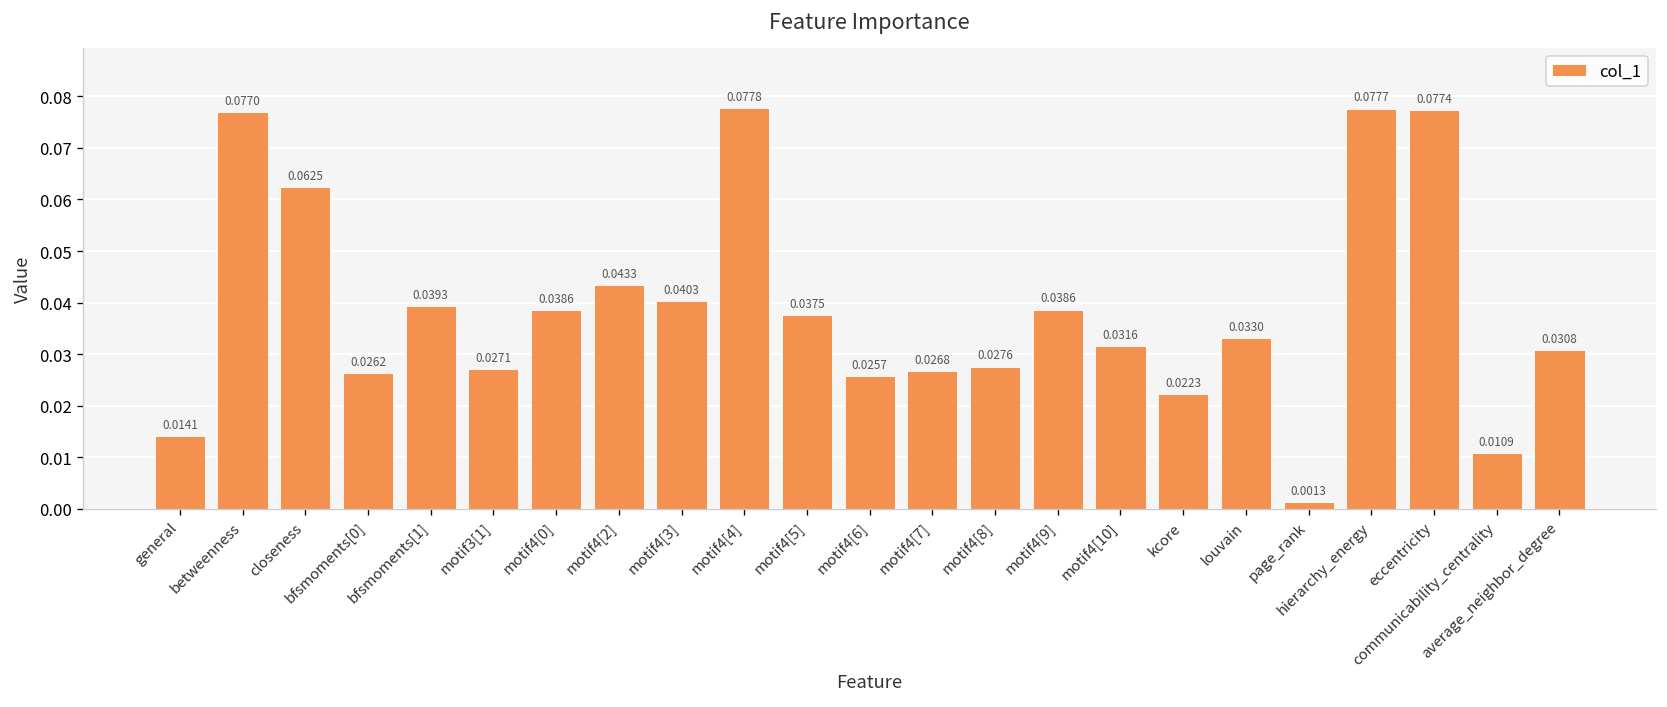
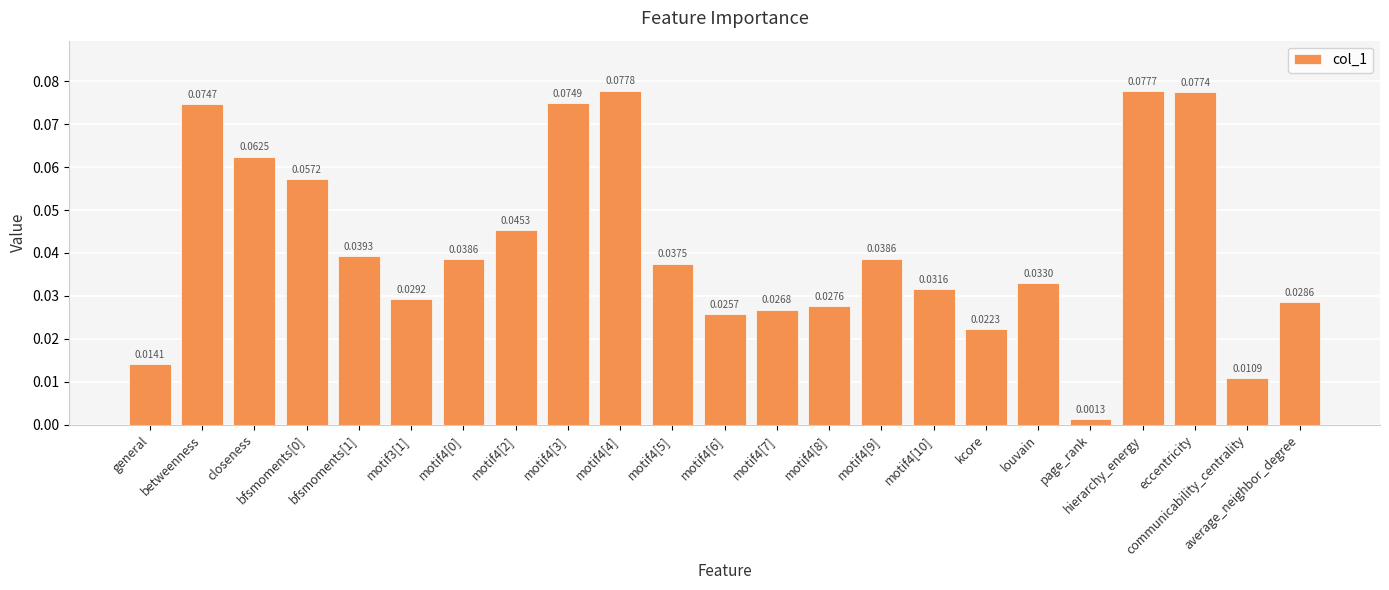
  {
    "general": 0.0141,
-   "betweenness": 0.0770,
+   "betweenness": 0.0747,
    "closeness": 0.0625,
-   "bfsmoments[0]": 0.0262,
+   "bfsmoments[0]": 0.0572,
    "bfsmoments[1]": 0.0393,
-   "motif3[1]": 0.0271,
+   "motif3[1]": 0.0292,
    "motif4[0]": 0.0386,
-   "motif4[2]": 0.0433,
-   "motif4[3]": 0.0403,
+   "motif4[2]": 0.0453,
+   "motif4[3]": 0.0749,
    "motif4[4]": 0.0778,
    "motif4[5]": 0.0375,
    "motif4[6]": 0.0257,
    "motif4[7]": 0.0268,
    "motif4[8]": 0.0276,
    "motif4[9]": 0.0386,
    "motif4[10]": 0.0316,
    "kcore": 0.0223,
    "louvain": 0.0330,
    "page_rank": 0.0013,
    "hierarchy_energy": 0.0777,
    "eccentricity": 0.0774,
    "communicability_centrality": 0.0109,
-   "average_neighbor_degree": 0.0308
+   "average_neighbor_degree": 0.0286
  }
